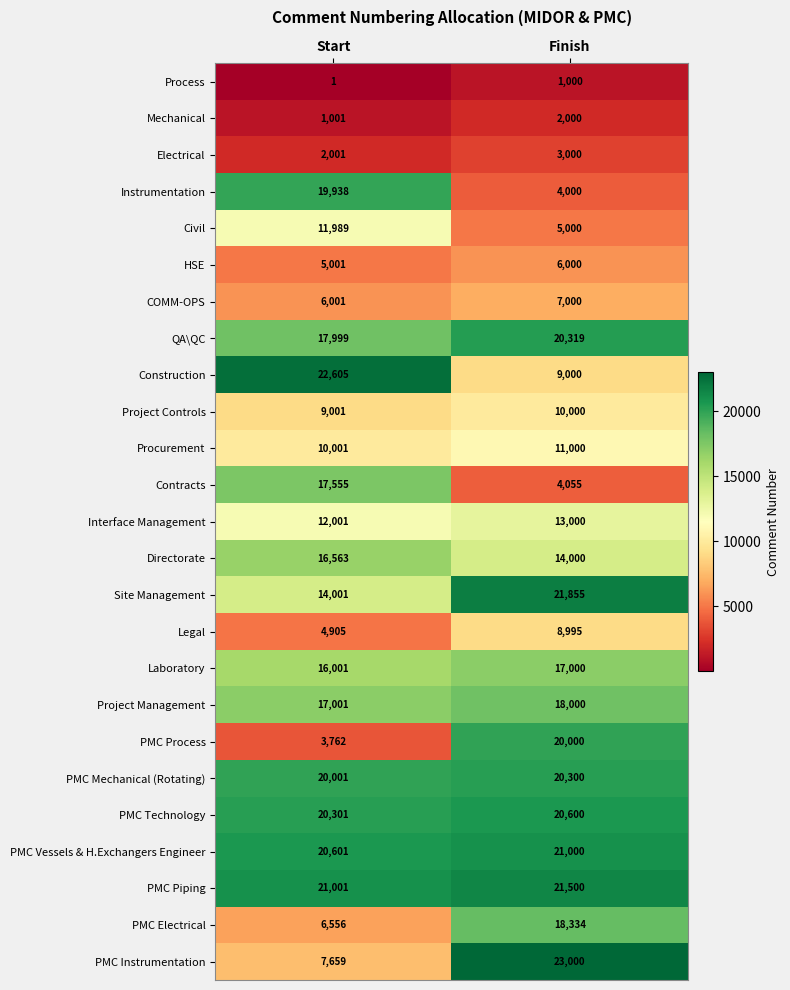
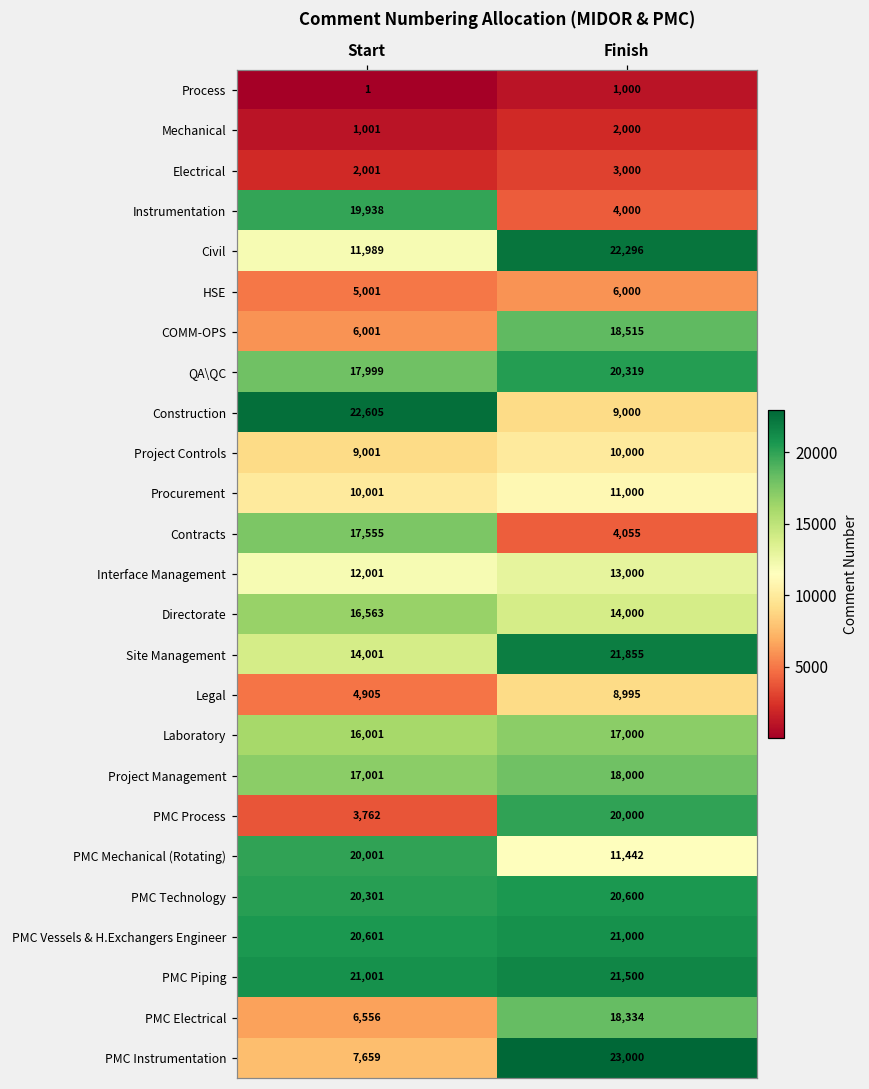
  {
    "Process": {
      "Start": "1",
      "Finish": "1,000"
    },
    "Mechanical": {
      "Start": "1,001",
      "Finish": "2,000"
    },
    "Electrical": {
      "Start": "2,001",
      "Finish": "3,000"
    },
    "Instrumentation": {
      "Start": "19,938",
      "Finish": "4,000"
    },
    "Civil": {
      "Start": "11,989",
-     "Finish": "5,000"
+     "Finish": "22,296"
    },
    "HSE": {
      "Start": "5,001",
      "Finish": "6,000"
    },
    "COMM-OPS": {
      "Start": "6,001",
-     "Finish": "7,000"
+     "Finish": "18,515"
    },
    "QA\\QC": {
      "Start": "17,999",
      "Finish": "20,319"
    },
    "Construction": {
      "Start": "22,605",
      "Finish": "9,000"
    },
    "Project Controls": {
      "Start": "9,001",
      "Finish": "10,000"
    },
    "Procurement": {
      "Start": "10,001",
      "Finish": "11,000"
    },
    "Contracts": {
      "Start": "17,555",
      "Finish": "4,055"
    },
    "Interface Management": {
      "Start": "12,001",
      "Finish": "13,000"
    },
    "Directorate": {
      "Start": "16,563",
      "Finish": "14,000"
    },
    "Site Management": {
      "Start": "14,001",
      "Finish": "21,855"
    },
    "Legal": {
      "Start": "4,905",
      "Finish": "8,995"
    },
    "Laboratory": {
      "Start": "16,001",
      "Finish": "17,000"
    },
    "Project Management": {
      "Start": "17,001",
      "Finish": "18,000"
    },
    "PMC Process": {
      "Start": "3,762",
      "Finish": "20,000"
    },
    "PMC Mechanical (Rotating)": {
      "Start": "20,001",
-     "Finish": "20,300"
+     "Finish": "11,442"
    },
    "PMC Technology": {
      "Start": "20,301",
      "Finish": "20,600"
    },
    "PMC Vessels & H.Exchangers Engineer": {
      "Start": "20,601",
      "Finish": "21,000"
    },
    "PMC Piping": {
      "Start": "21,001",
      "Finish": "21,500"
    },
    "PMC Electrical": {
      "Start": "6,556",
      "Finish": "18,334"
    },
    "PMC Instrumentation": {
      "Start": "7,659",
      "Finish": "23,000"
    }
  }
